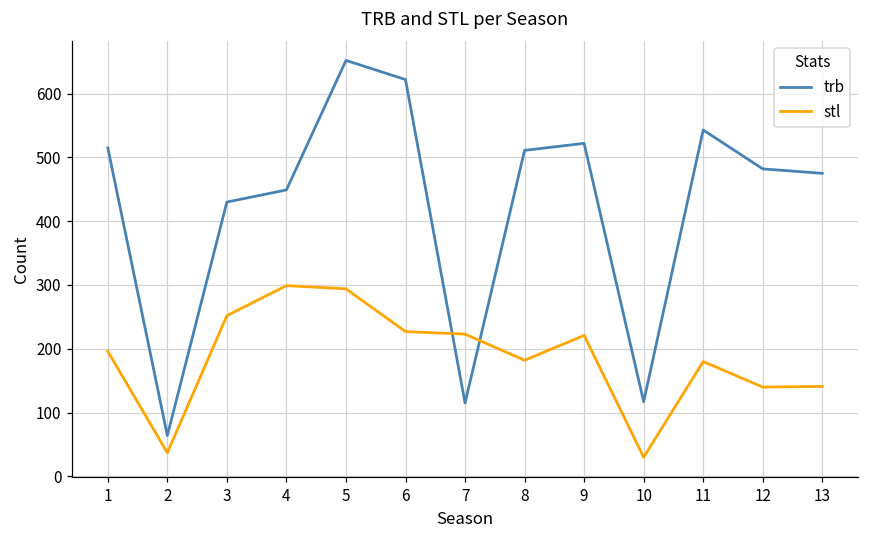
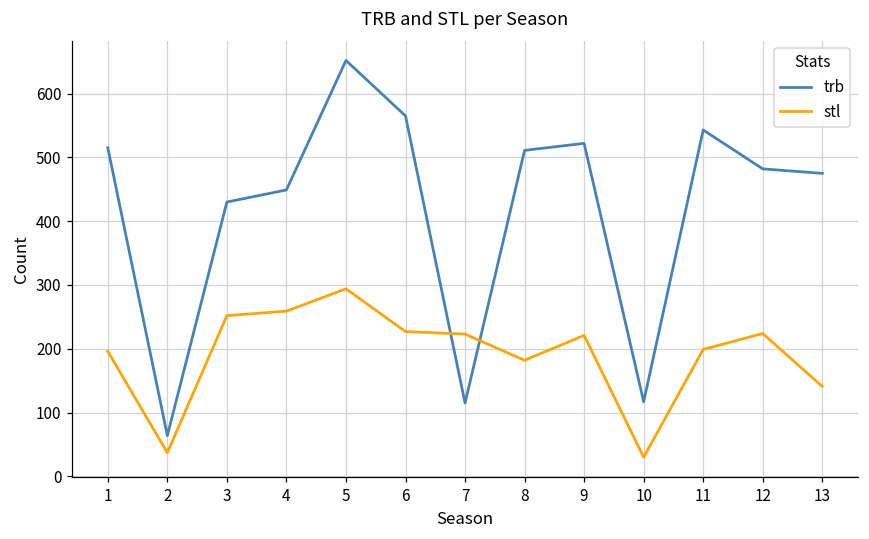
  {
    "trb": {
      "1": 520,
      "2": 60,
      "3": 430,
      "4": 450,
      "5": 650,
-     "6": 620,
+     "6": 570,
      "7": 120,
      "8": 510,
      "9": 520,
      "10": 120,
      "11": 540,
      "12": 480,
      "13": 480
    },
    "stl": {
      "1": 200,
      "2": 40,
      "3": 250,
-     "4": 300,
+     "4": 260,
      "5": 290,
      "6": 230,
      "7": 220,
      "8": 180,
      "9": 220,
      "10": 30,
-     "11": 180,
-     "12": 140,
+     "11": 200,
+     "12": 220,
      "13": 140
    }
  }
